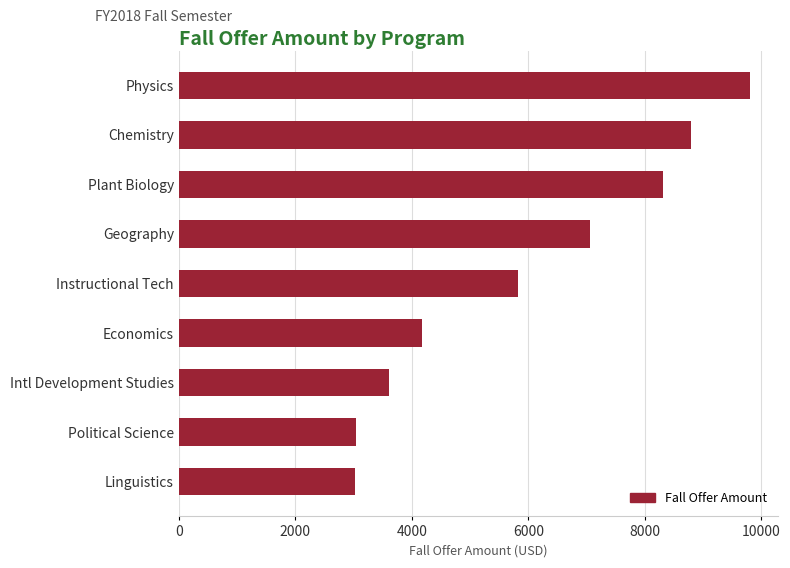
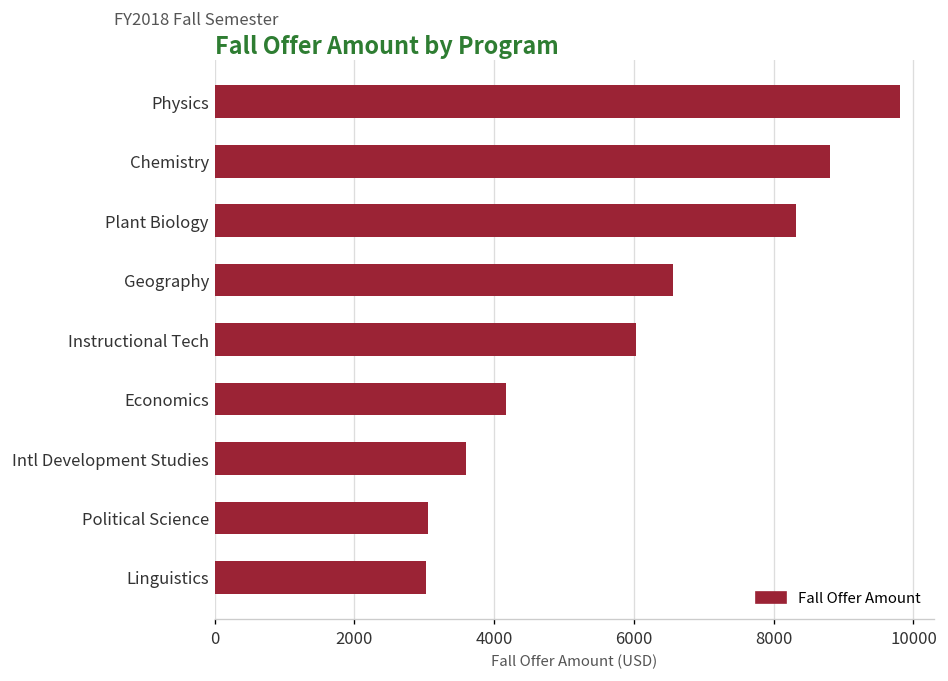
  {
    "Physics": 9800,
    "Chemistry": 8800,
    "Plant Biology": 8300,
-   "Geography": 7100,
-   "Instructional Tech": 5800,
+   "Geography": 6600,
+   "Instructional Tech": 6000,
    "Economics": 4200,
    "Intl Development Studies": 3600,
    "Political Science": 3000,
    "Linguistics": 3000
  }
